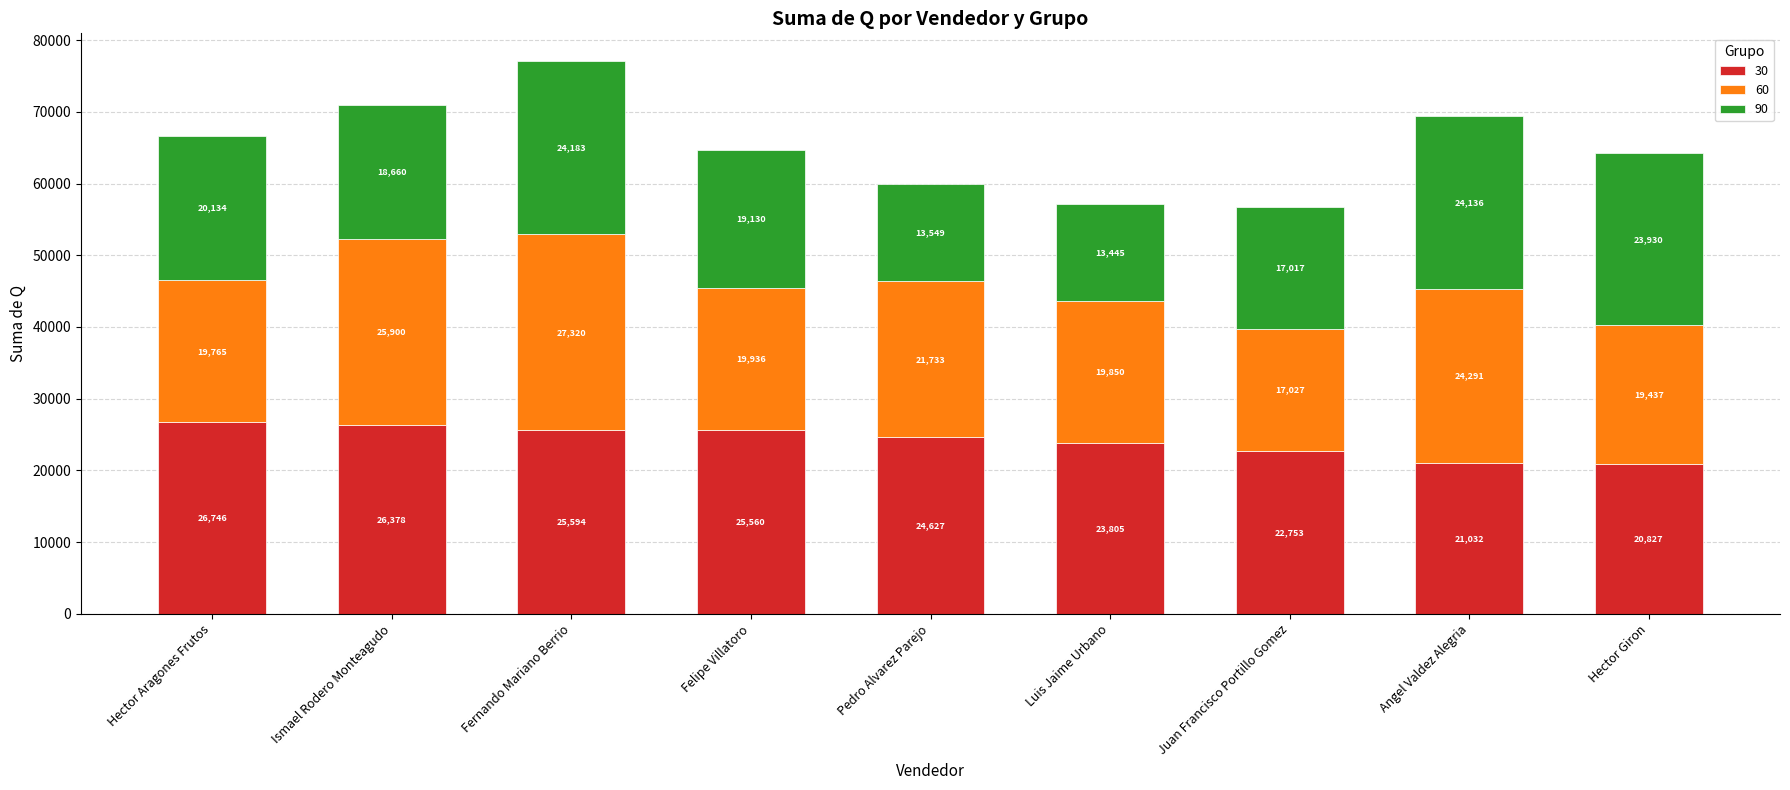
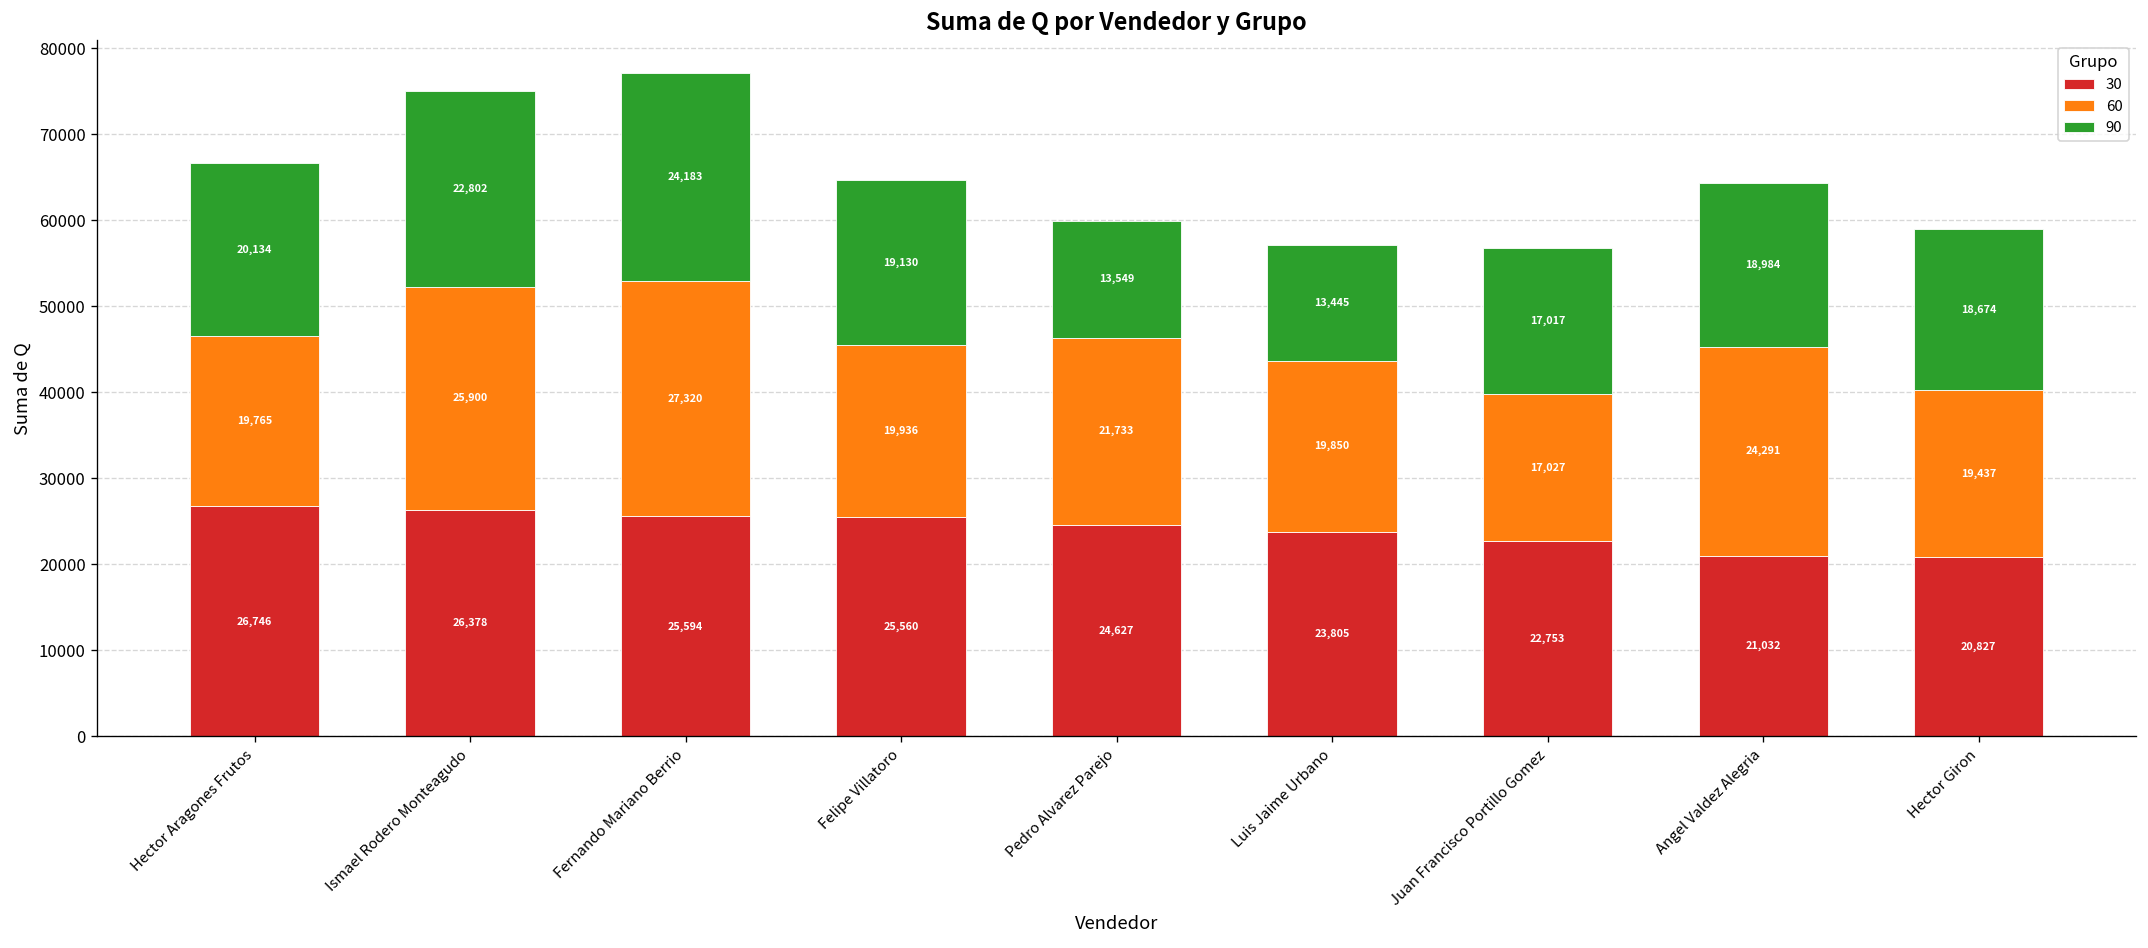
  {
    "30": {
      "Hector Aragones Frutos": "26,746",
      "Ismael Rodero Monteagudo": "26,378",
      "Fernando Mariano Berrio": "25,594",
      "Felipe Villatoro": "25,560",
      "Pedro Alvarez Parejo": "24,627",
      "Luis Jaime Urbano": "23,805",
      "Juan Francisco Portillo Gomez": "22,753",
      "Angel Valdez Alegria": "21,032",
      "Hector Giron": "20,827"
    },
    "60": {
      "Hector Aragones Frutos": "19,765",
      "Ismael Rodero Monteagudo": "25,900",
      "Fernando Mariano Berrio": "27,320",
      "Felipe Villatoro": "19,936",
      "Pedro Alvarez Parejo": "21,733",
      "Luis Jaime Urbano": "19,850",
      "Juan Francisco Portillo Gomez": "17,027",
      "Angel Valdez Alegria": "24,291",
      "Hector Giron": "19,437"
    },
    "90": {
      "Hector Aragones Frutos": "20,134",
-     "Ismael Rodero Monteagudo": "18,660",
+     "Ismael Rodero Monteagudo": "22,802",
      "Fernando Mariano Berrio": "24,183",
      "Felipe Villatoro": "19,130",
      "Pedro Alvarez Parejo": "13,549",
      "Luis Jaime Urbano": "13,445",
      "Juan Francisco Portillo Gomez": "17,017",
-     "Angel Valdez Alegria": "24,136",
-     "Hector Giron": "23,930"
+     "Angel Valdez Alegria": "18,984",
+     "Hector Giron": "18,674"
    }
  }
